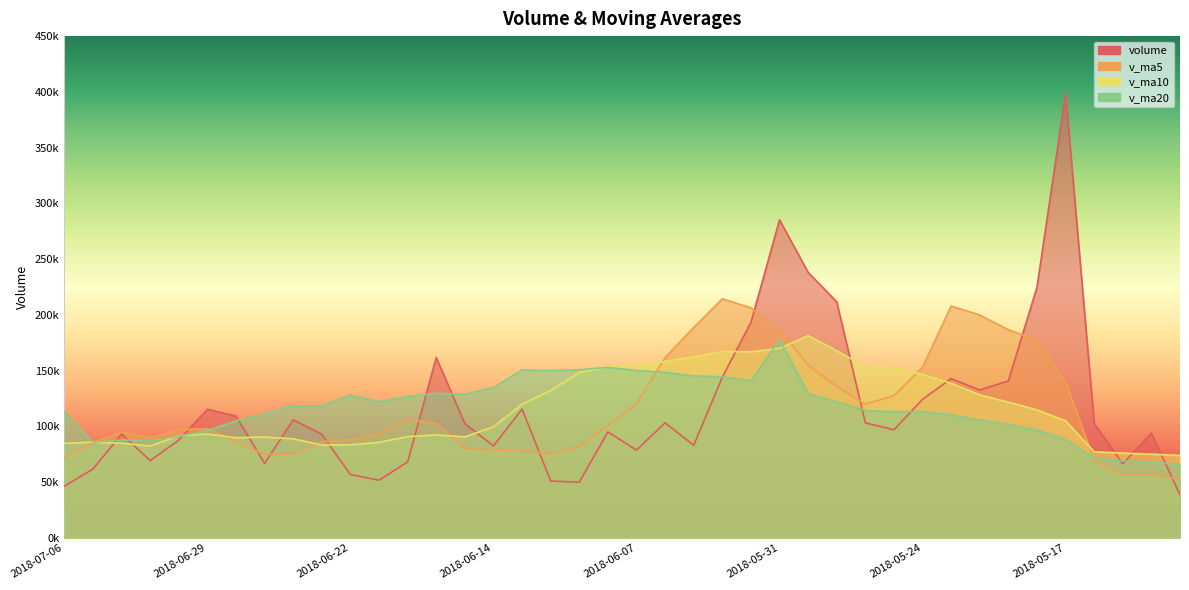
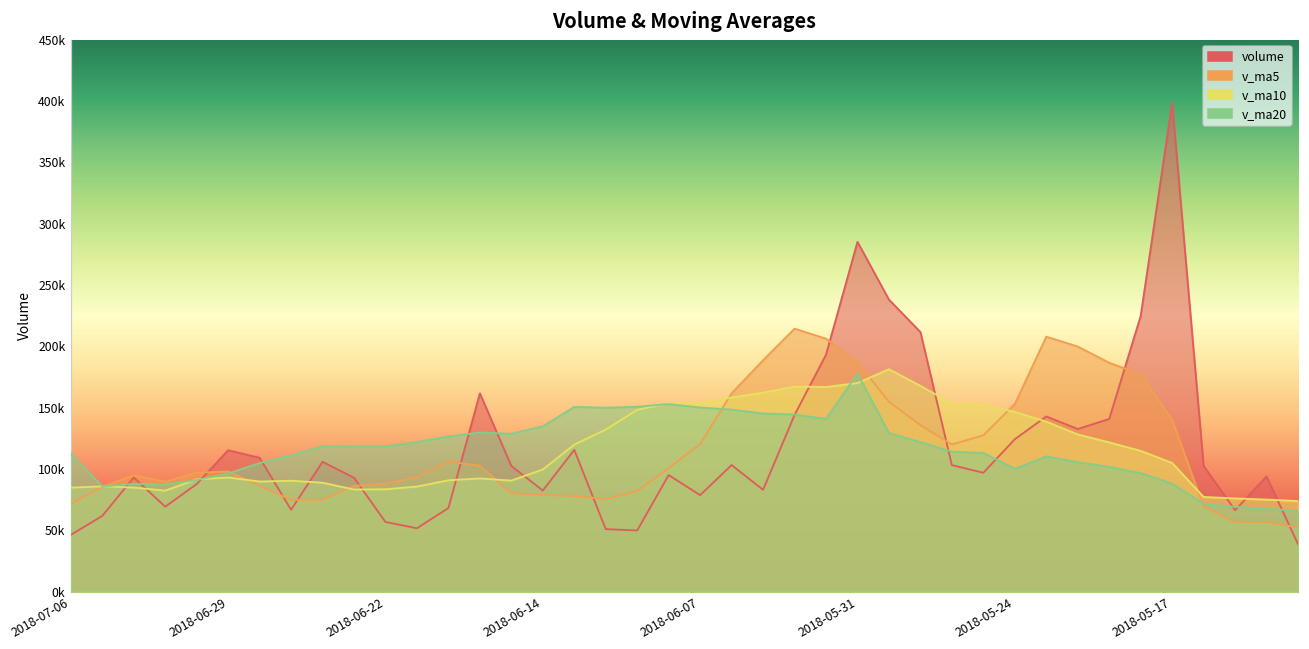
  {
    "v_ma20": {
      "2018-07-06": 113000,
-     "2018-06-22": 128000,
+     "2018-06-22": 119000,
      "2018-06-14": 135000,
      "2018-06-07": 150000,
      "2018-05-31": 178000,
-     "2018-05-24": 113000,
+     "2018-05-24": 100000,
      "2018-05-17": 88000
    }
  }
